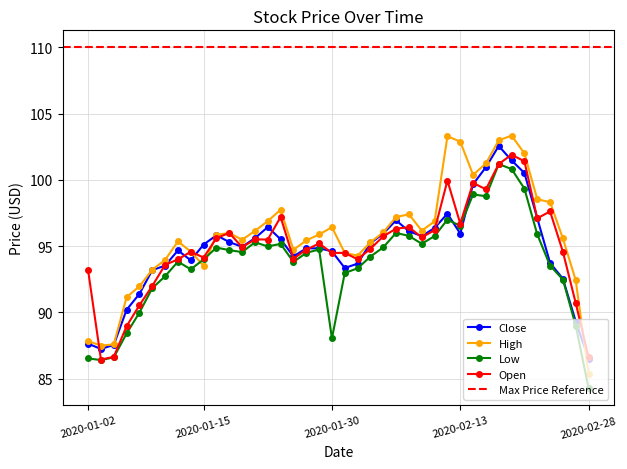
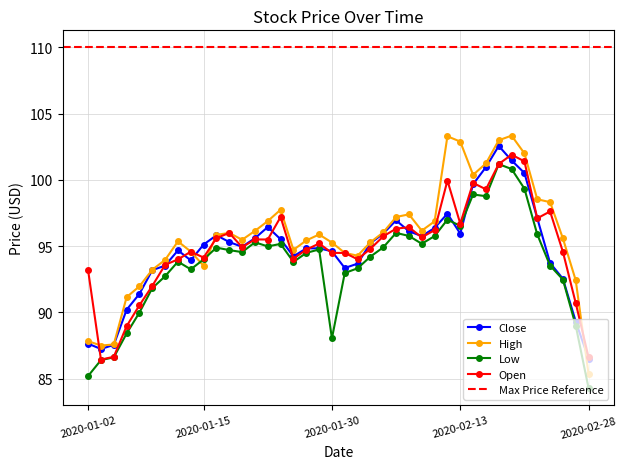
  {
    "Close": {
      "2020-01-15": 95.1,
      "2020-02-13": 95.9
    },
    "High": {
      "2020-01-15": 93.5,
-     "2020-01-30": 96.4,
+     "2020-01-30": 95.3,
      "2020-02-13": 102.9
    },
    "Low": {
-     "2020-01-02": 86.5,
+     "2020-01-02": 85.2,
      "2020-01-30": 88.0
    },
    "Open": {
      "2020-01-02": 93.2
    }
  }
